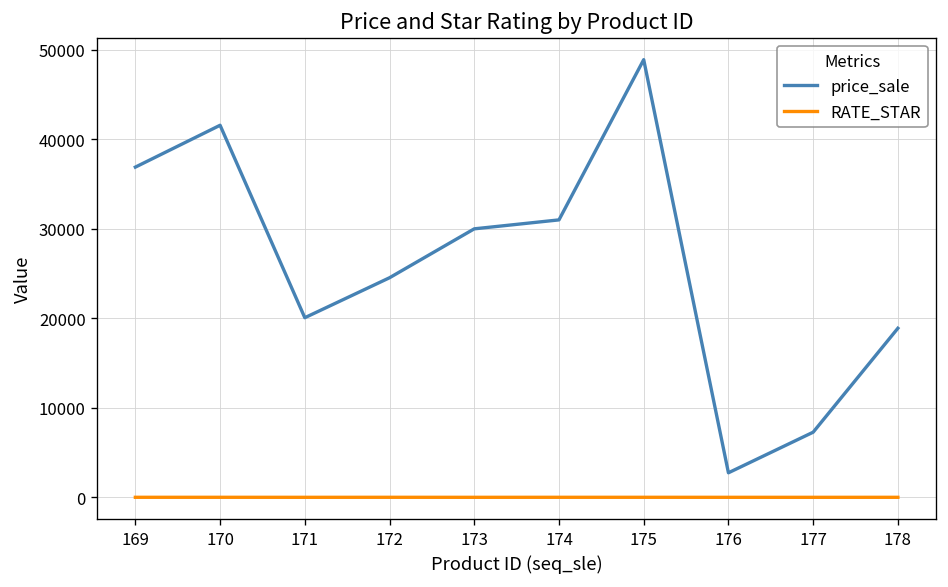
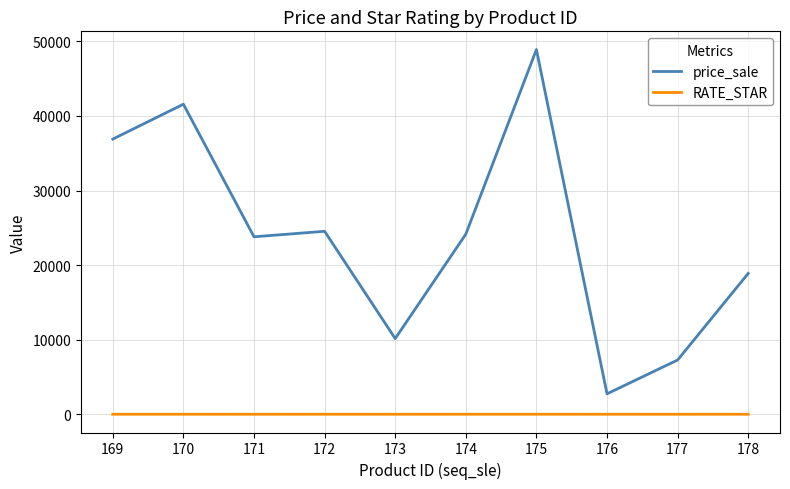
  {
    "price_sale": {
      "169": 37000,
      "170": 42000,
-     "171": 20000,
+     "171": 24000,
      "172": 25000,
-     "173": 30000,
-     "174": 31000,
+     "173": 10000,
+     "174": 24000,
      "175": 49000,
      "176": 3000,
      "177": 7000,
      "178": 19000
    },
    "RATE_STAR": {
      "169": 0,
      "170": 0,
      "171": 0,
      "172": 0,
      "173": 0,
      "174": 0,
      "175": 0,
      "176": 0,
      "177": 0,
      "178": 0
    }
  }
